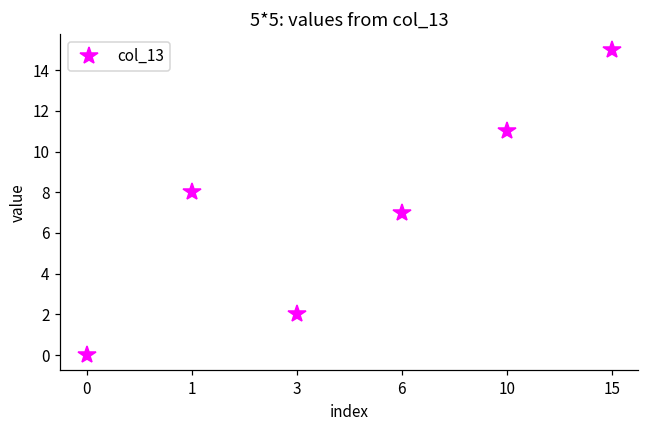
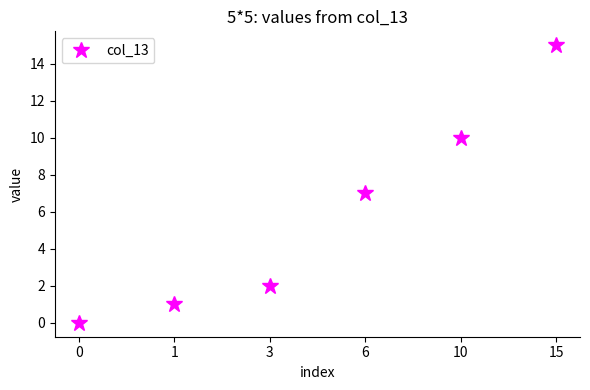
  {
    "0": 0,
-   "1": 8,
+   "1": 1,
    "3": 2,
    "6": 7,
-   "10": 11,
+   "10": 10,
    "15": 15
  }
